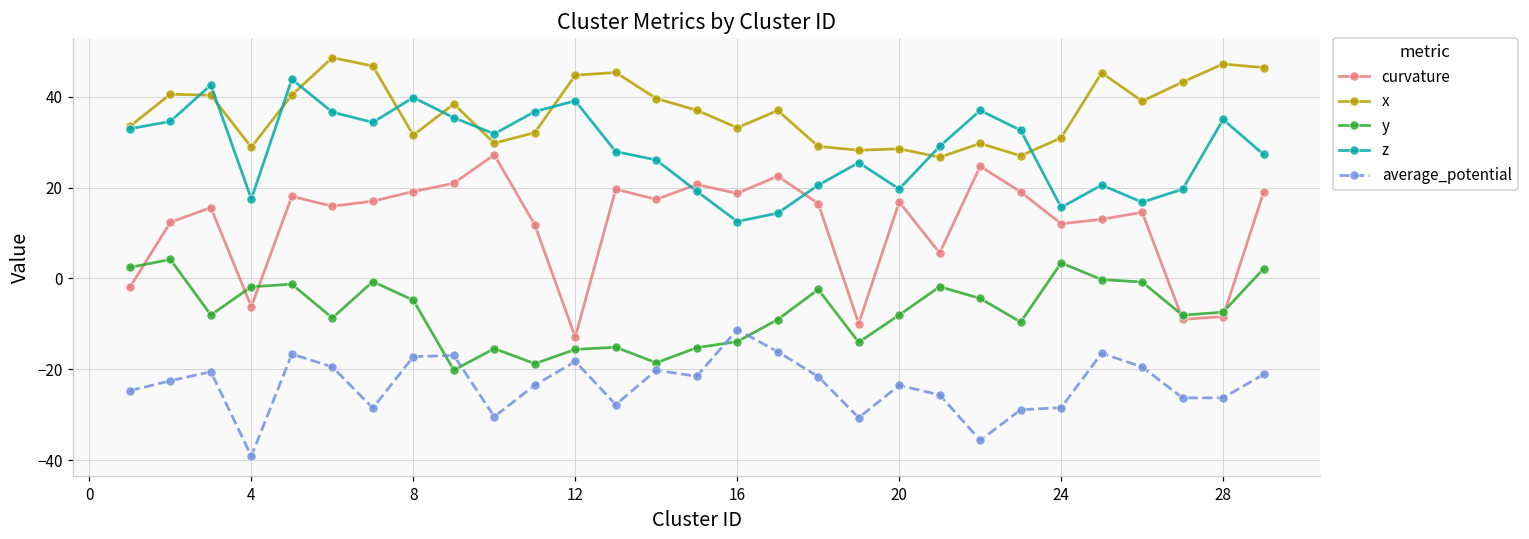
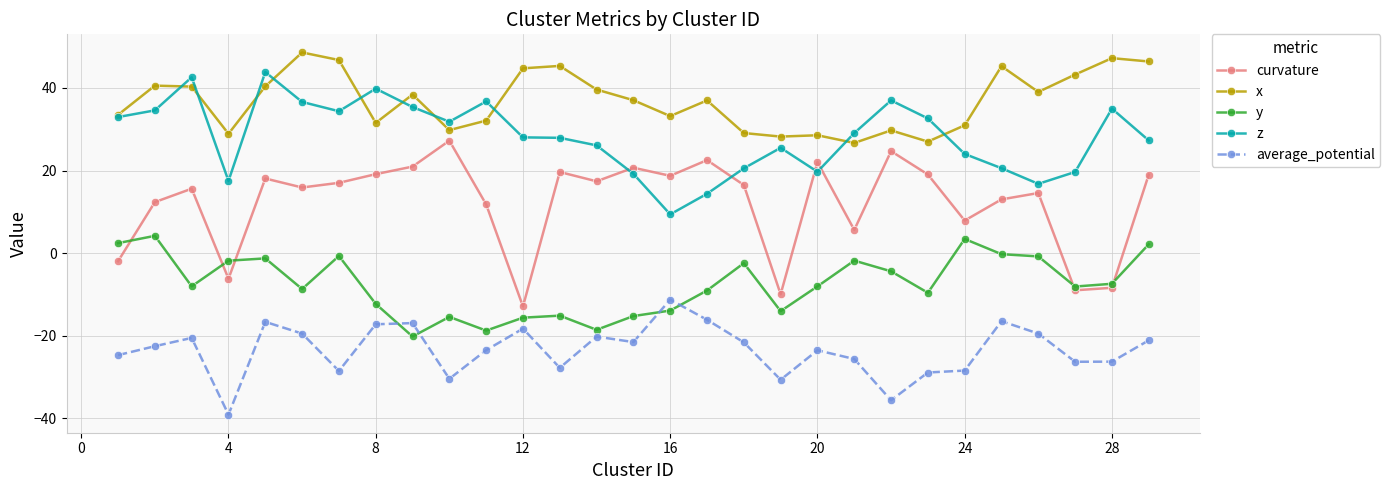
  {
    "curvature": {
      "4": -6,
      "8": 19,
      "12": -13,
      "16": 19,
-     "20": 17,
-     "24": 12,
+     "20": 22,
+     "24": 8,
      "28": -8
    },
    "x": {
      "4": 29,
      "8": 32,
      "12": 45,
      "16": 33,
      "20": 29,
      "24": 31,
      "28": 47
    },
    "y": {
      "4": -2,
-     "8": -5,
+     "8": -12,
      "12": -16,
      "16": -14,
      "20": -8,
      "24": 3,
      "28": -7
    },
    "z": {
      "4": 17,
      "8": 40,
-     "12": 39,
-     "16": 13,
+     "12": 28,
+     "16": 9,
      "20": 20,
-     "24": 16,
+     "24": 24,
      "28": 35
    },
    "average_potential": {
      "4": -39,
      "8": -17,
      "12": -18,
      "16": -11,
      "20": -24,
      "24": -28,
      "28": -26
    }
  }
